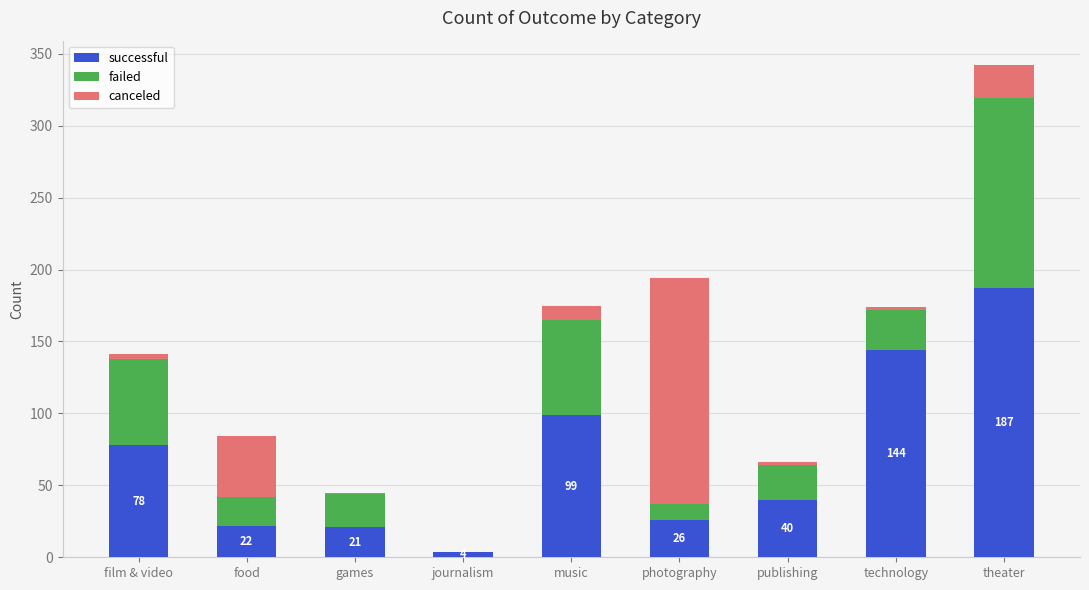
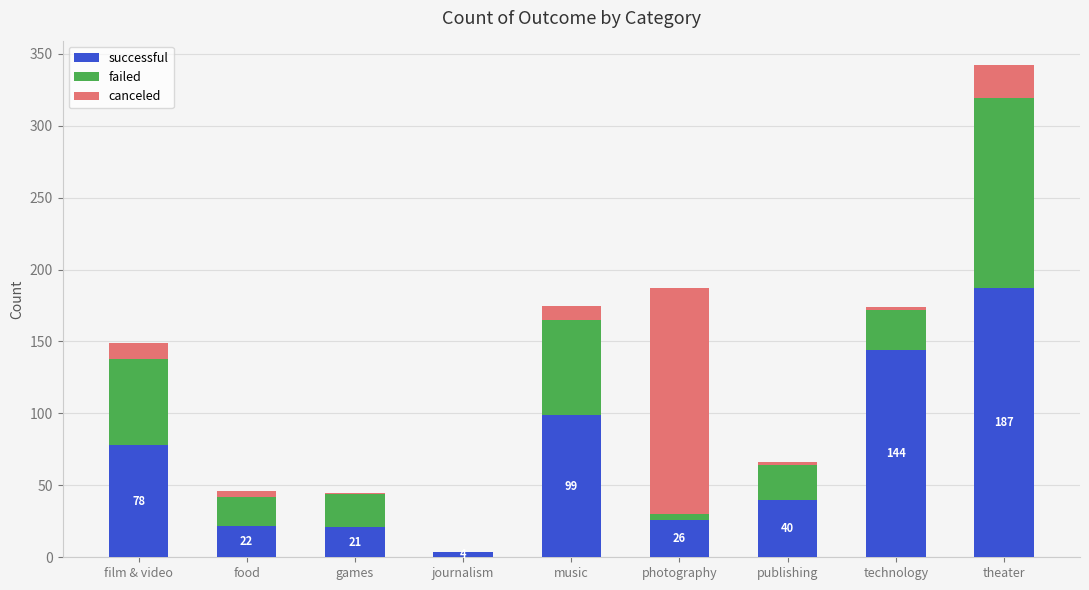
  {
    "successful": {
      "film & video": 78,
      "food": 22,
      "games": 21,
      "music": 99,
      "photography": 26,
      "publishing": 40,
      "technology": 144,
      "theater": 187
    },
    "failed": {
      "film & video": 60,
      "food": 20,
      "games": 23,
      "journalism": 0,
      "music": 66,
-     "photography": 11,
+     "photography": 4,
      "publishing": 24,
      "technology": 28,
      "theater": 132
    },
    "canceled": {
-     "film & video": 3,
-     "food": 42,
+     "film & video": 11,
+     "food": 4,
      "journalism": 0,
      "music": 10,
      "photography": 157,
      "publishing": 2,
      "technology": 2,
      "theater": 23
    }
  }
